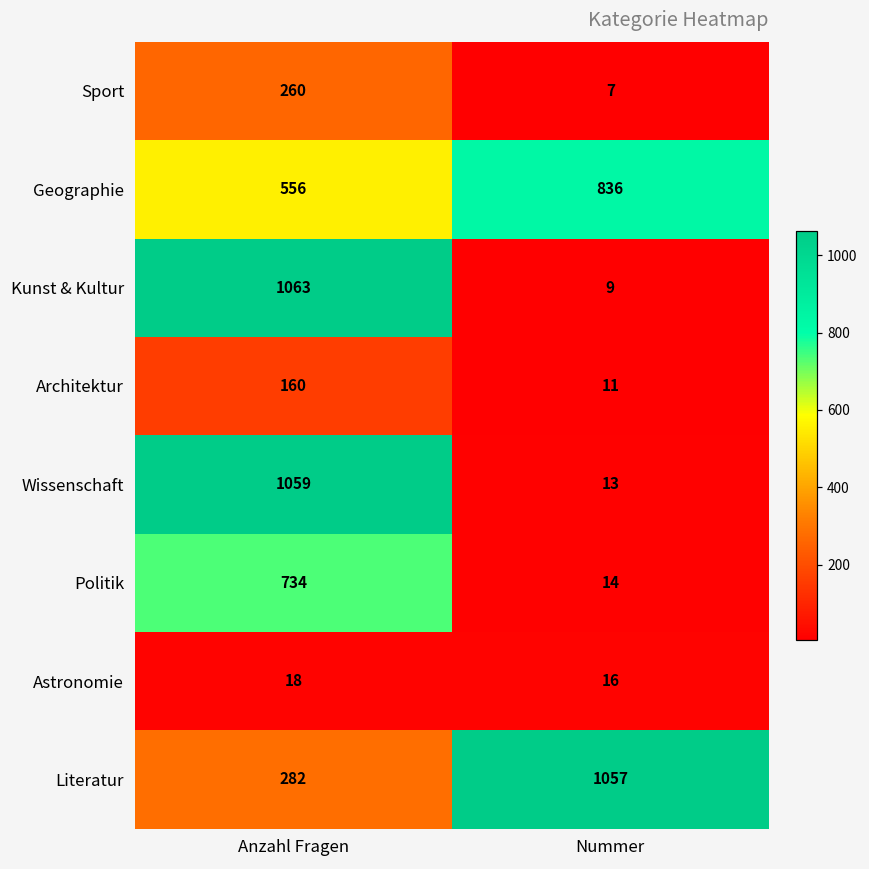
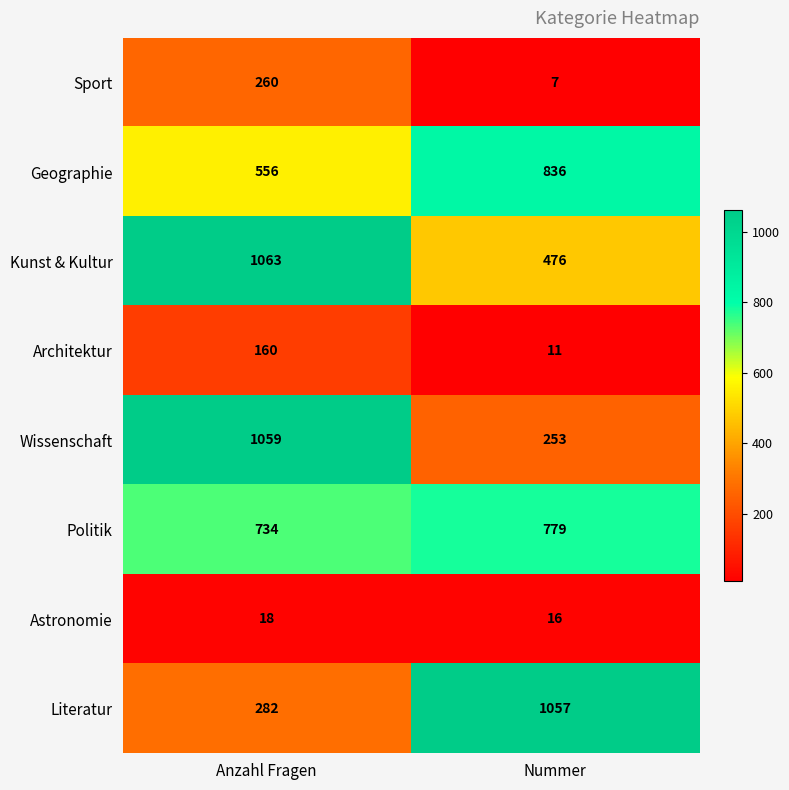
  {
    "Sport": {
      "Anzahl Fragen": 260,
      "Nummer": 7
    },
    "Geographie": {
      "Anzahl Fragen": 556,
      "Nummer": 836
    },
    "Kunst & Kultur": {
      "Anzahl Fragen": 1063,
-     "Nummer": 9
+     "Nummer": 476
    },
    "Architektur": {
      "Anzahl Fragen": 160,
      "Nummer": 11
    },
    "Wissenschaft": {
      "Anzahl Fragen": 1059,
-     "Nummer": 13
+     "Nummer": 253
    },
    "Politik": {
      "Anzahl Fragen": 734,
-     "Nummer": 14
+     "Nummer": 779
    },
    "Astronomie": {
      "Anzahl Fragen": 18,
      "Nummer": 16
    },
    "Literatur": {
      "Anzahl Fragen": 282,
      "Nummer": 1057
    }
  }
